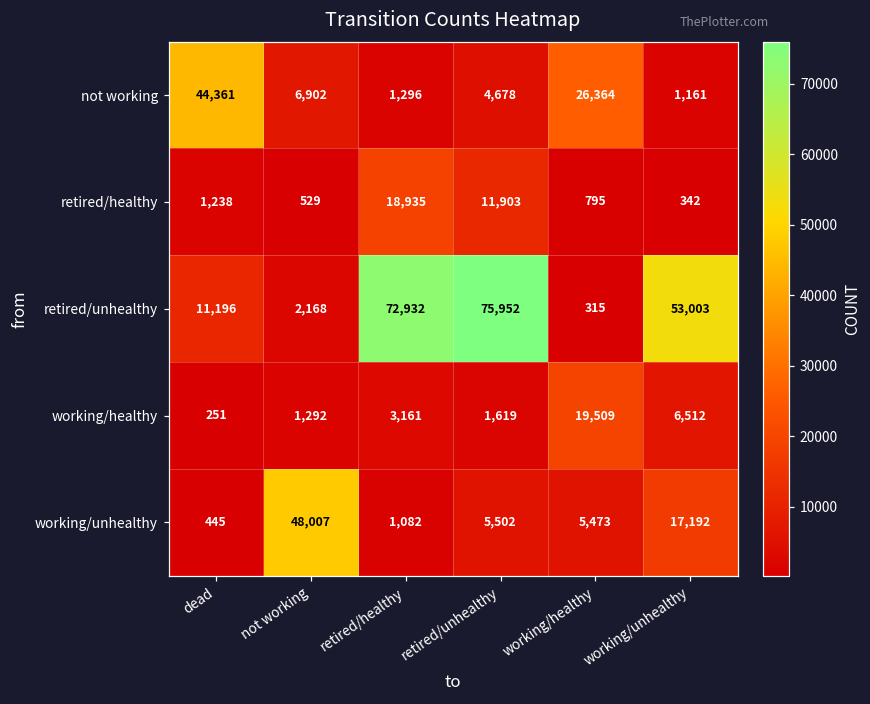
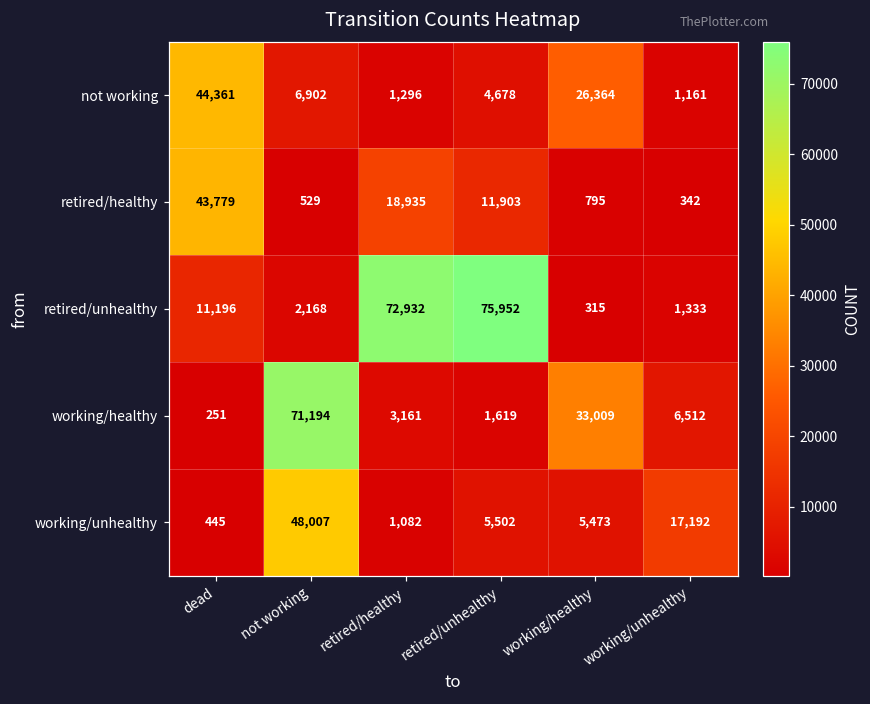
  {
    "not working": {
      "dead": "44,361",
      "not working": "6,902",
      "retired/healthy": "1,296",
      "retired/unhealthy": "4,678",
      "working/healthy": "26,364",
      "working/unhealthy": "1,161"
    },
    "retired/healthy": {
-     "dead": "1,238",
+     "dead": "43,779",
      "not working": "529",
      "retired/healthy": "18,935",
      "retired/unhealthy": "11,903",
      "working/healthy": "795",
      "working/unhealthy": "342"
    },
    "retired/unhealthy": {
      "dead": "11,196",
      "not working": "2,168",
      "retired/healthy": "72,932",
      "retired/unhealthy": "75,952",
      "working/healthy": "315",
-     "working/unhealthy": "53,003"
+     "working/unhealthy": "1,333"
    },
    "working/healthy": {
      "dead": "251",
-     "not working": "1,292",
+     "not working": "71,194",
      "retired/healthy": "3,161",
      "retired/unhealthy": "1,619",
-     "working/healthy": "19,509",
+     "working/healthy": "33,009",
      "working/unhealthy": "6,512"
    },
    "working/unhealthy": {
      "dead": "445",
      "not working": "48,007",
      "retired/healthy": "1,082",
      "retired/unhealthy": "5,502",
      "working/healthy": "5,473",
      "working/unhealthy": "17,192"
    }
  }
